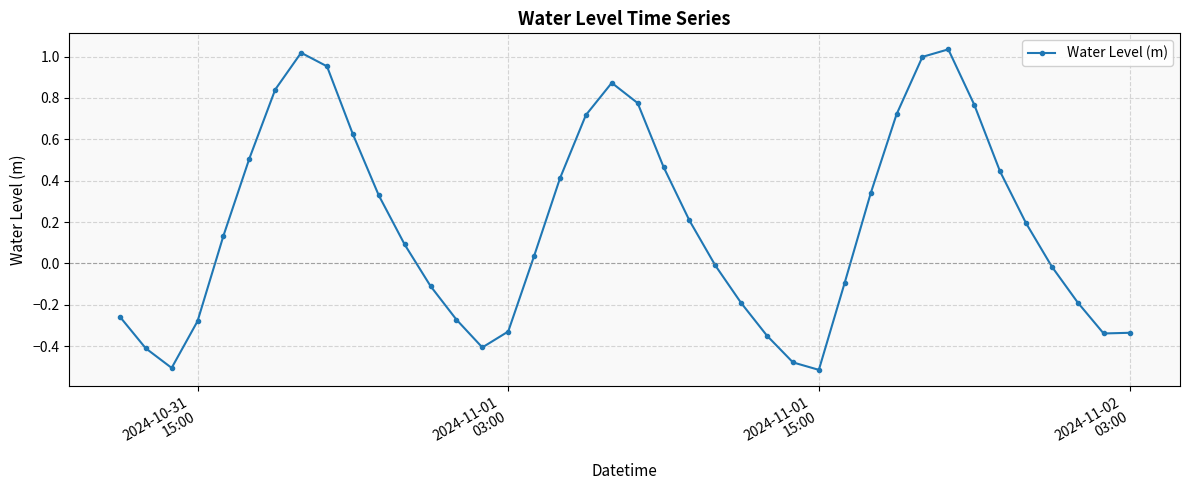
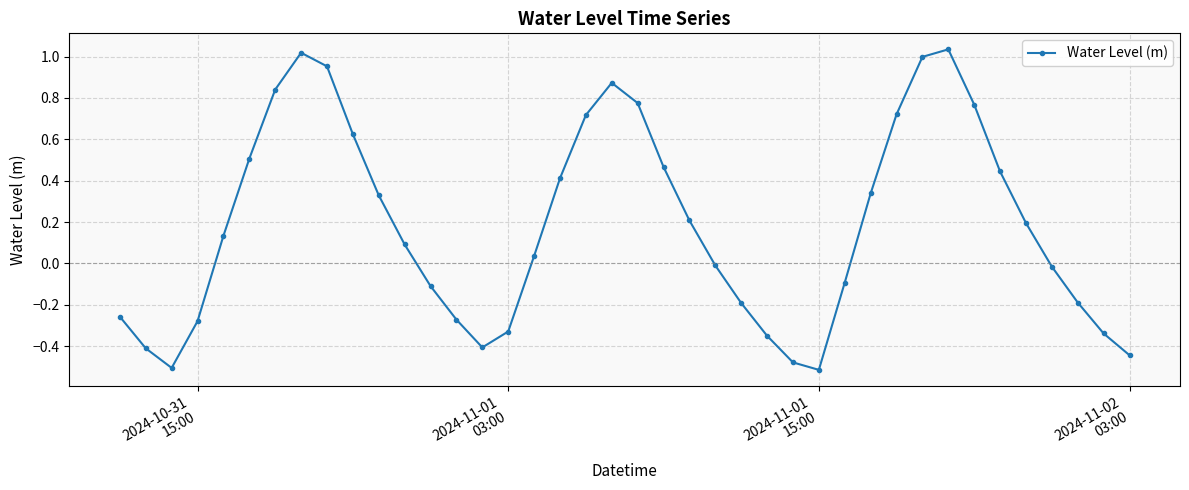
  {
    "2024-10-31 15:00": -0.28,
    "2024-11-01 03:00": -0.33,
    "2024-11-01 15:00": -0.51,
-   "2024-11-02 03:00": -0.33
+   "2024-11-02 03:00": -0.44
  }
